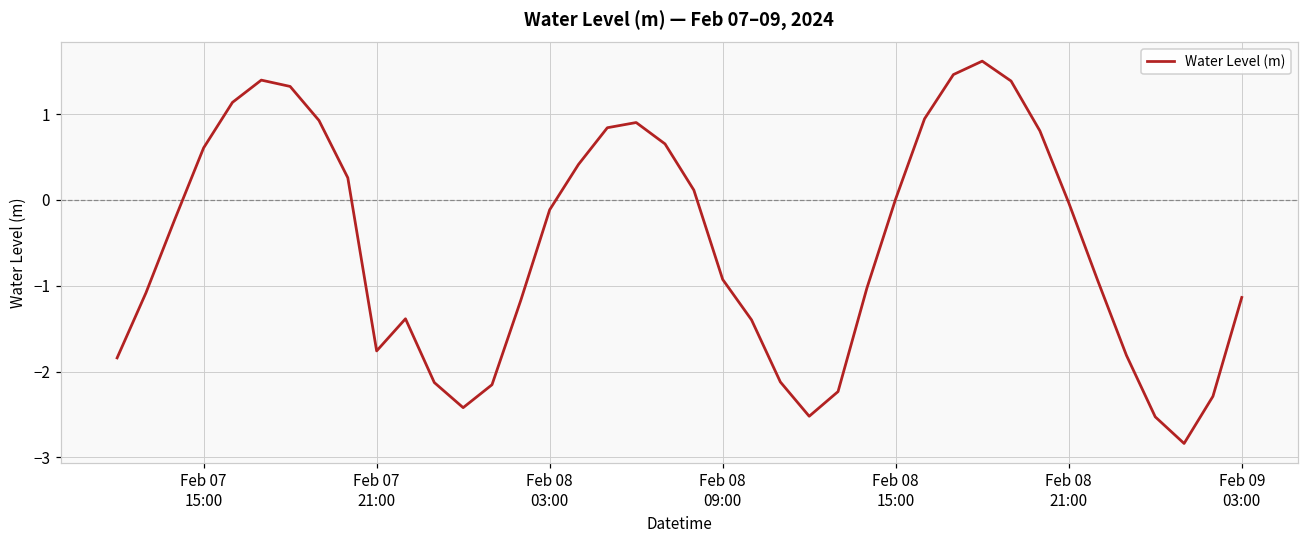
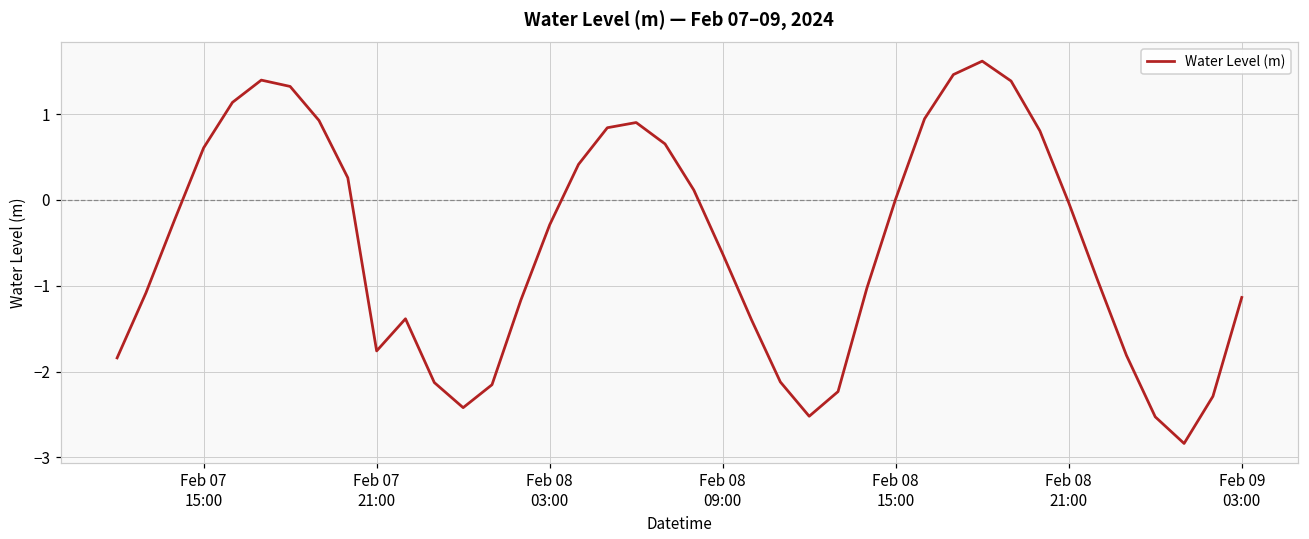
  {
    "Feb 07 15:00": 0.6,
    "Feb 07 21:00": -1.8,
-   "Feb 08 03:00": -0.1,
-   "Feb 08 09:00": -0.9,
+   "Feb 08 03:00": -0.3,
+   "Feb 08 09:00": -0.6,
    "Feb 08 15:00": 0.0,
    "Feb 08 21:00": 0.0,
    "Feb 09 03:00": -1.1
  }
